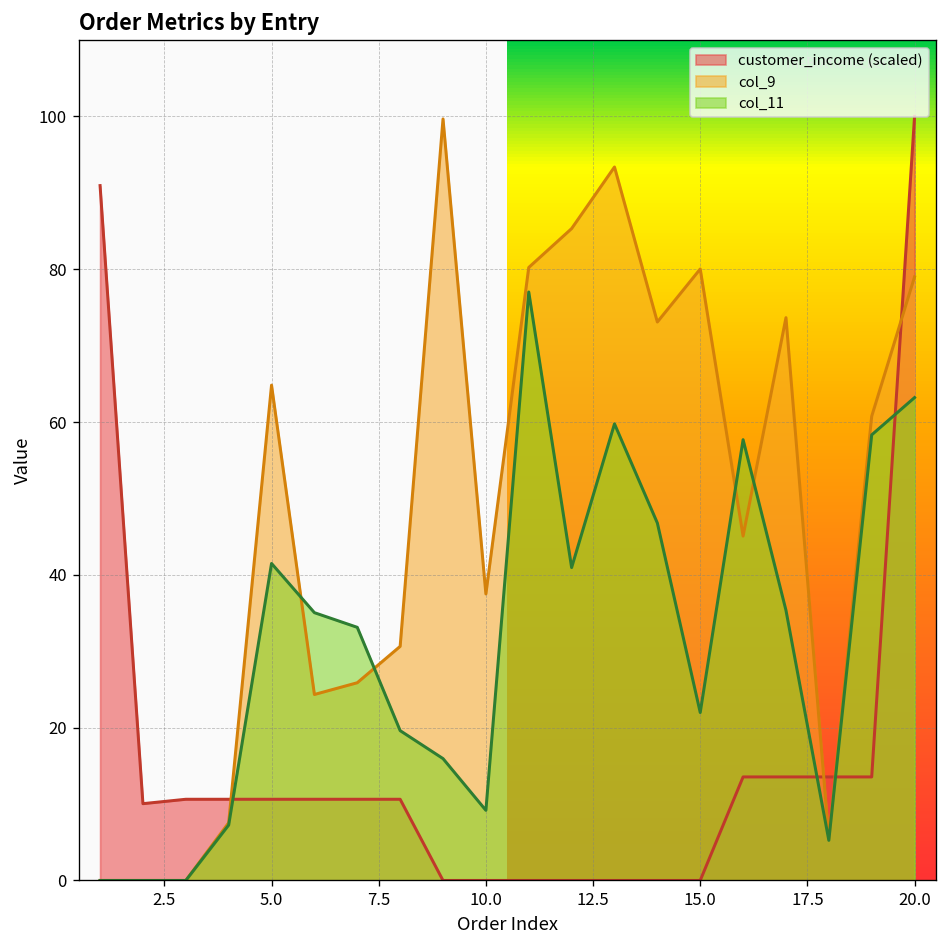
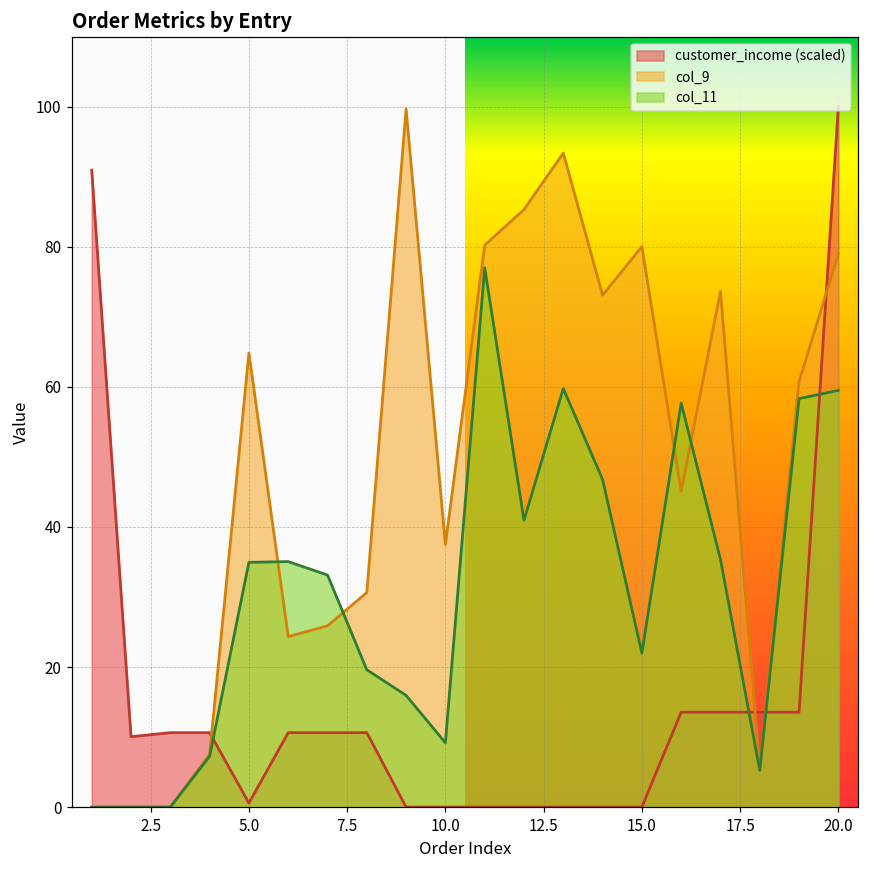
  {
    "customer_income (scaled)": {
-     "5.0": 11,
+     "5.0": 1,
      "10.0": 0,
      "15.0": 0
    },
    "col_9": {
      "5.0": 65,
      "10.0": 38,
      "15.0": 80,
      "20.0": 79
    },
    "col_11": {
-     "5.0": 41,
+     "5.0": 35,
      "10.0": 9,
      "15.0": 22,
-     "20.0": 63
+     "20.0": 60
    }
  }
